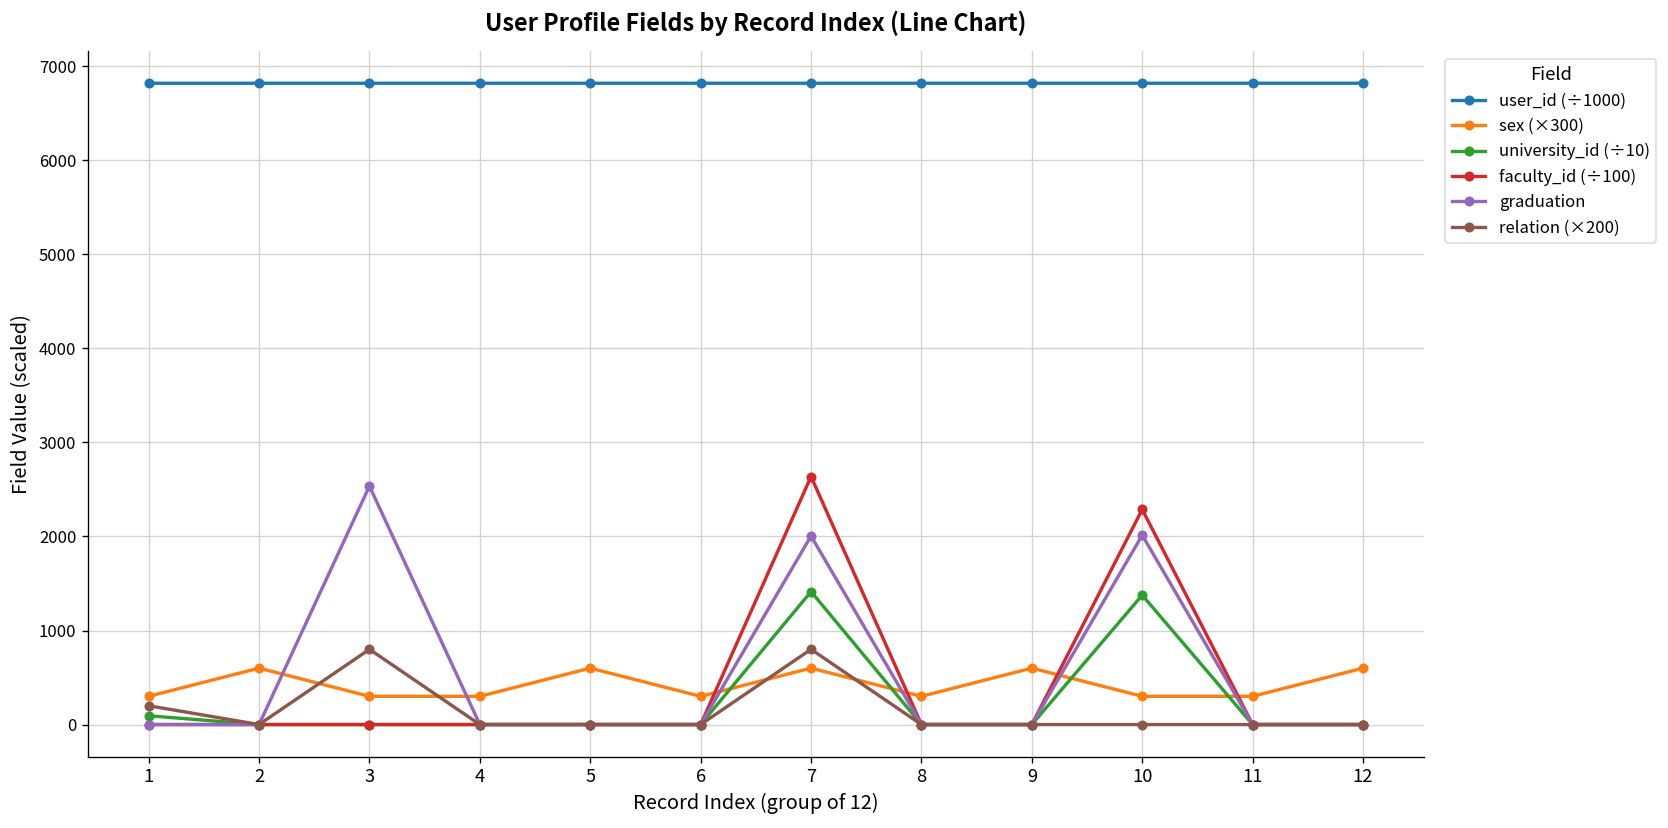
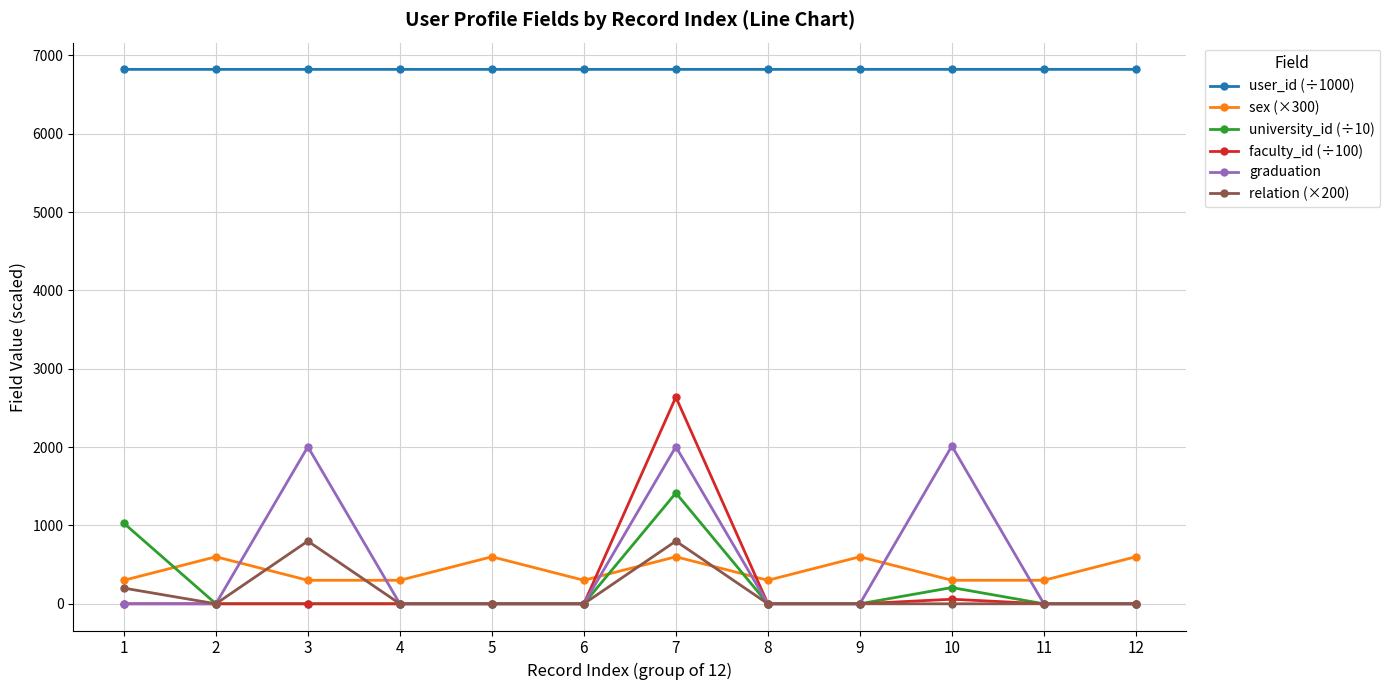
  {
    "user_id (÷1000)": {
      "1": 6800,
      "2": 6800,
      "3": 6800,
      "4": 6800,
      "5": 6800,
      "6": 6800,
      "7": 6800,
      "8": 6800,
      "9": 6800,
      "10": 6800,
      "11": 6800,
      "12": 6800
    },
    "sex (×300)": {
      "1": 300,
      "2": 600,
      "3": 300,
      "4": 300,
      "5": 600,
      "6": 300,
      "7": 600,
      "8": 300,
      "9": 600,
      "10": 300,
      "11": 300,
      "12": 600
    },
    "university_id (÷10)": {
-     "1": 100,
+     "1": 1000,
      "7": 1400,
-     "10": 1400
+     "10": 200
    },
    "faculty_id (÷100)": {
      "7": 2600,
-     "10": 2300
+     "10": 100
    },
    "graduation": {
-     "3": 2500,
+     "3": 2000,
      "7": 2000,
      "10": 2000
    },
    "relation (×200)": {
      "1": 200,
      "3": 800,
      "7": 800,
      "10": 0
    }
  }
